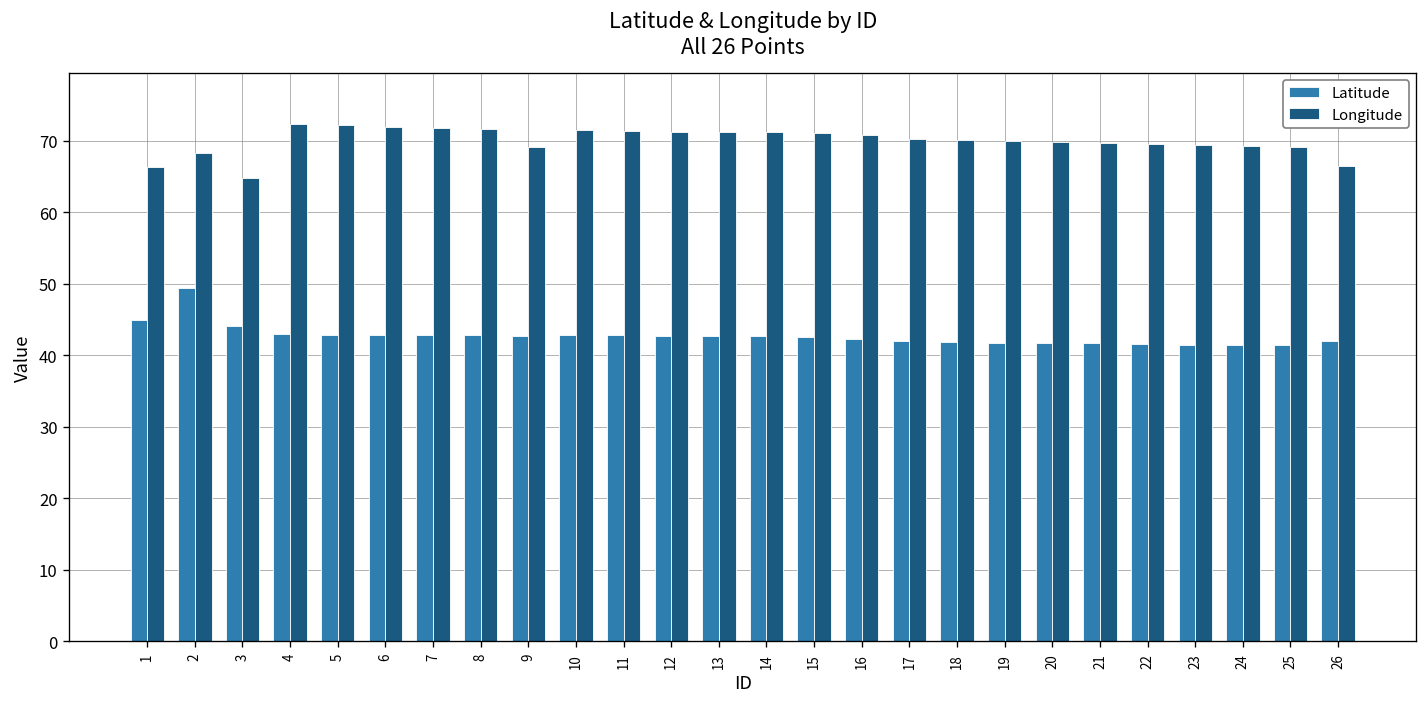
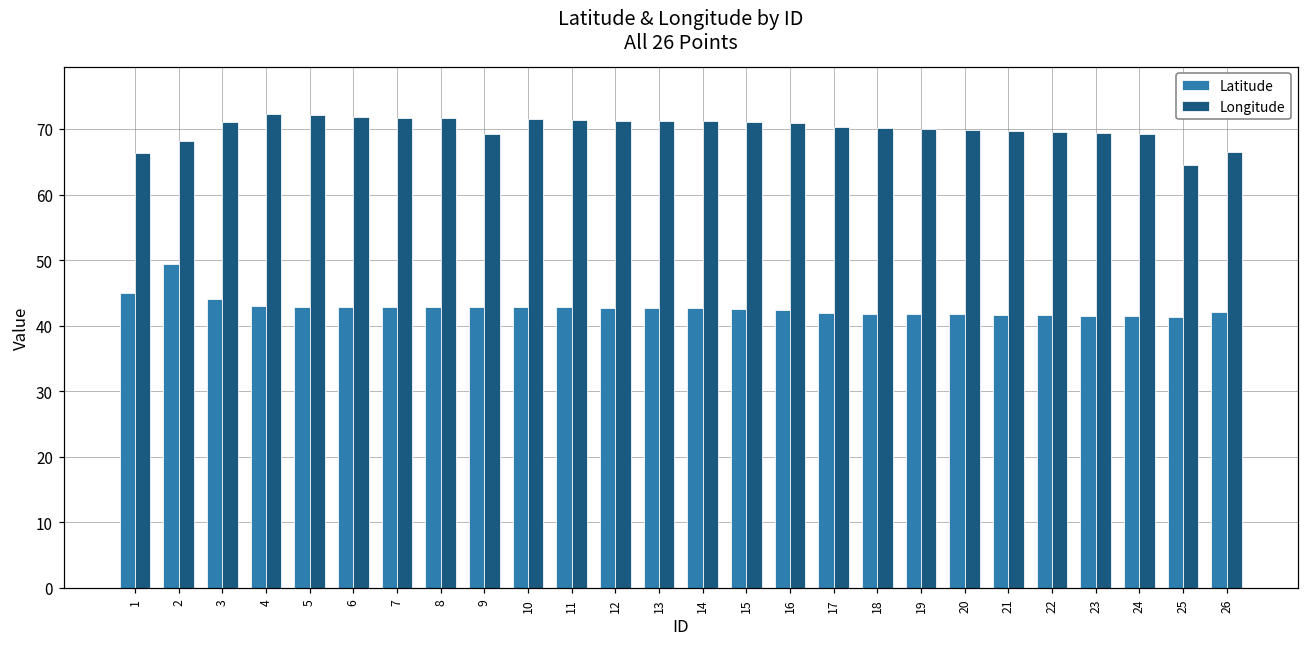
  {
    "Latitude": {
      "1": 45,
      "2": 49,
      "3": 44,
      "4": 43,
      "5": 43,
      "6": 43,
      "7": 43,
      "8": 43,
      "9": 43,
      "10": 43,
      "11": 43,
      "12": 43,
      "13": 43,
      "14": 43,
      "15": 43,
      "16": 42,
      "17": 42,
      "18": 42,
      "19": 42,
      "20": 42,
      "21": 42,
      "22": 42,
      "23": 41,
      "24": 41,
      "25": 41,
      "26": 42
    },
    "Longitude": {
      "1": 66,
      "2": 68,
-     "3": 65,
+     "3": 71,
      "4": 72,
      "5": 72,
      "6": 72,
      "7": 72,
      "8": 72,
      "9": 69,
      "10": 72,
      "11": 71,
      "12": 71,
      "13": 71,
      "14": 71,
      "15": 71,
      "16": 71,
      "17": 70,
      "18": 70,
      "19": 70,
      "20": 70,
      "21": 70,
      "22": 69,
      "23": 69,
      "24": 69,
-     "25": 69,
+     "25": 64,
      "26": 67
    }
  }
